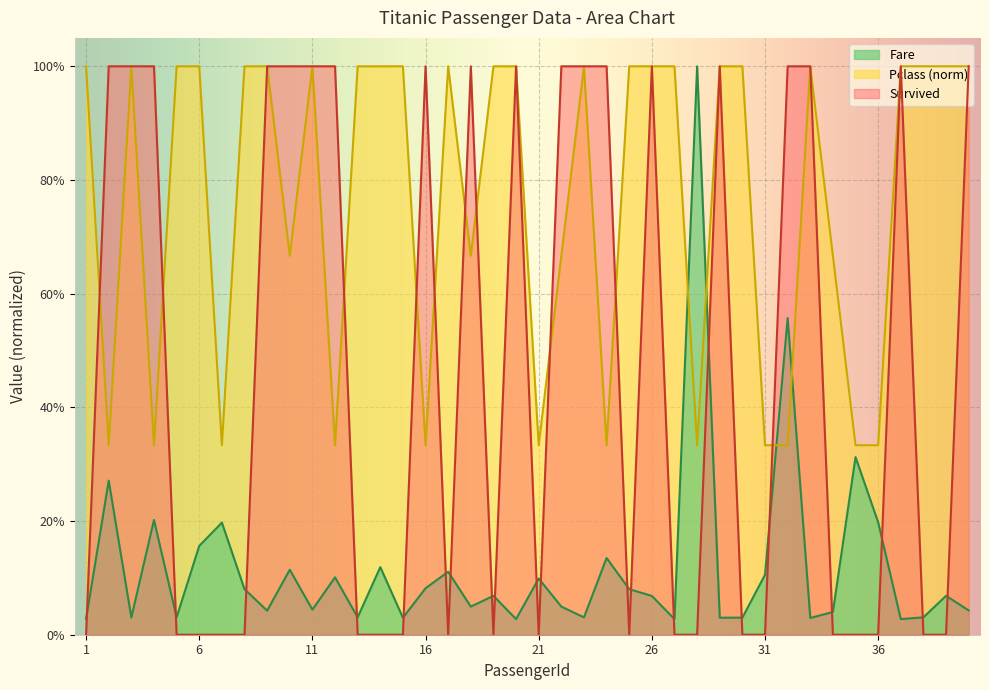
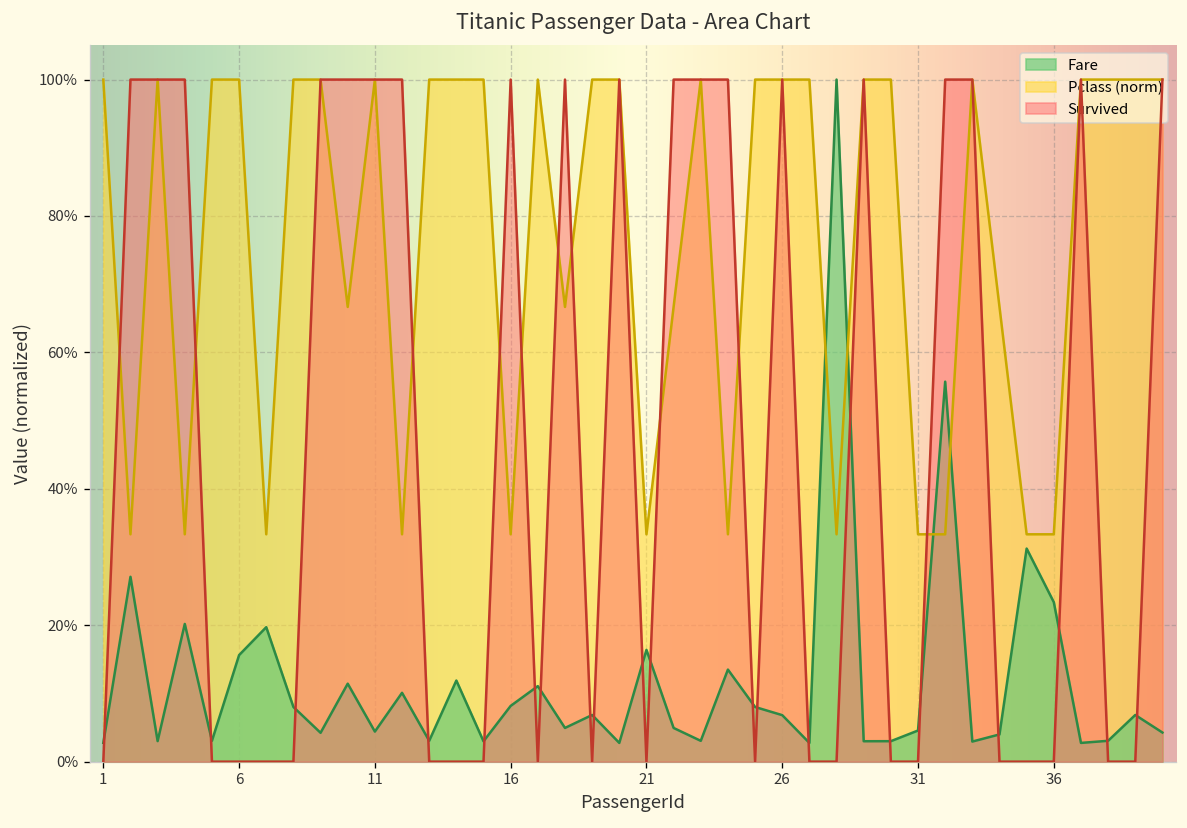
  {
    "Fare": {
      "1": "3%",
      "6": "16%",
      "11": "4%",
      "16": "8%",
-     "21": "10%",
+     "21": "16%",
      "26": "7%",
-     "31": "11%",
-     "36": "20%"
+     "31": "5%",
+     "36": "23%"
    },
    "Pclass (norm)": {
      "1": "100%",
      "6": "100%",
      "16": "33%",
      "21": "33%",
      "31": "33%",
      "36": "33%"
    },
    "Survived": {
      "1": "0%",
      "6": "0%",
      "16": "100%",
      "21": "0%",
      "31": "0%",
      "36": "0%"
    }
  }
